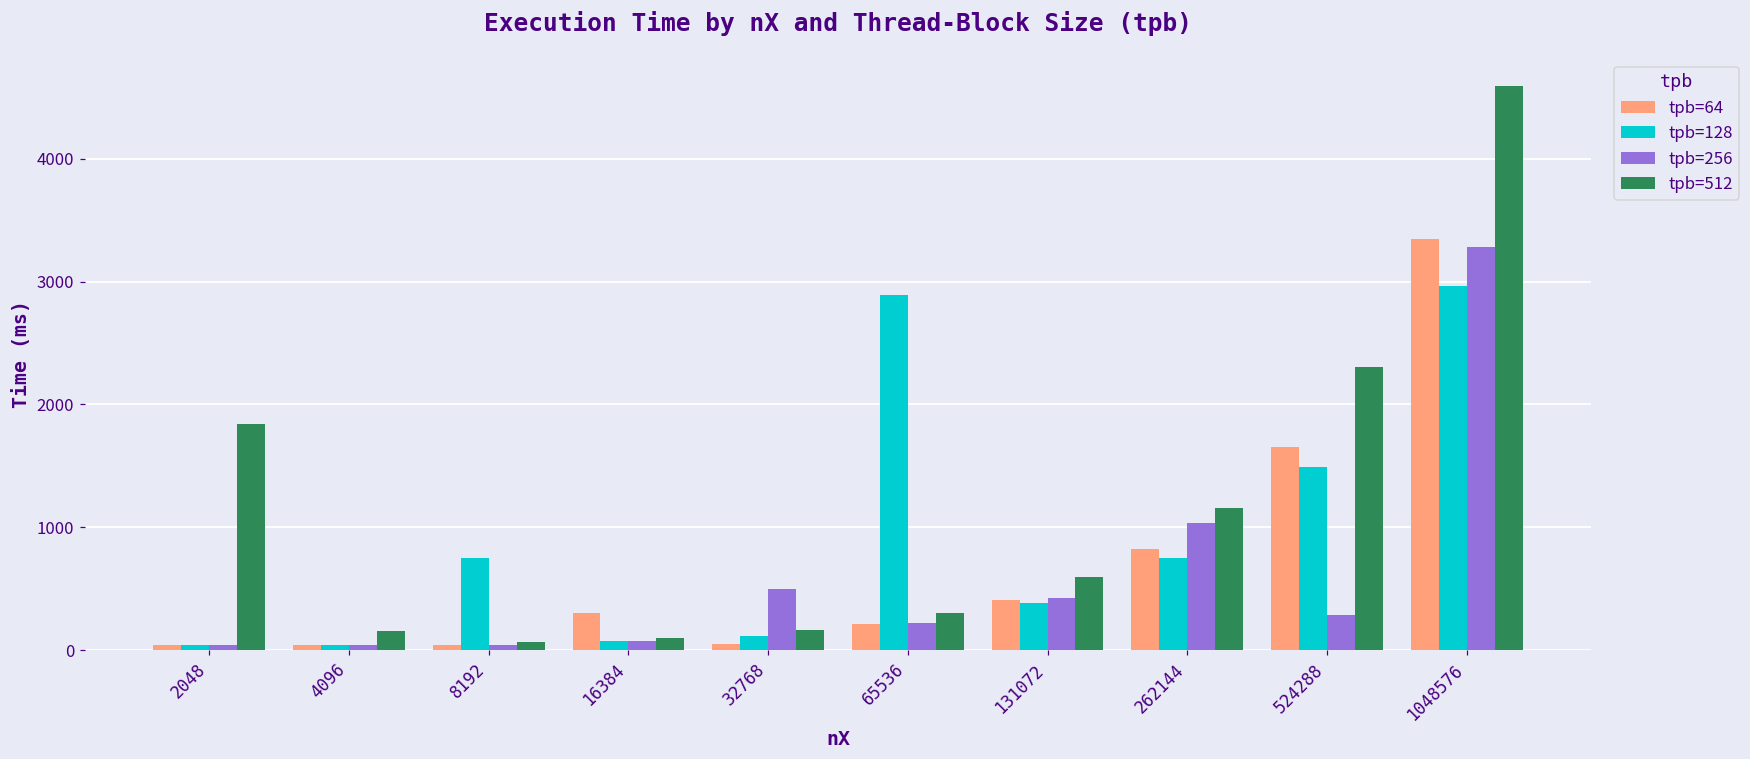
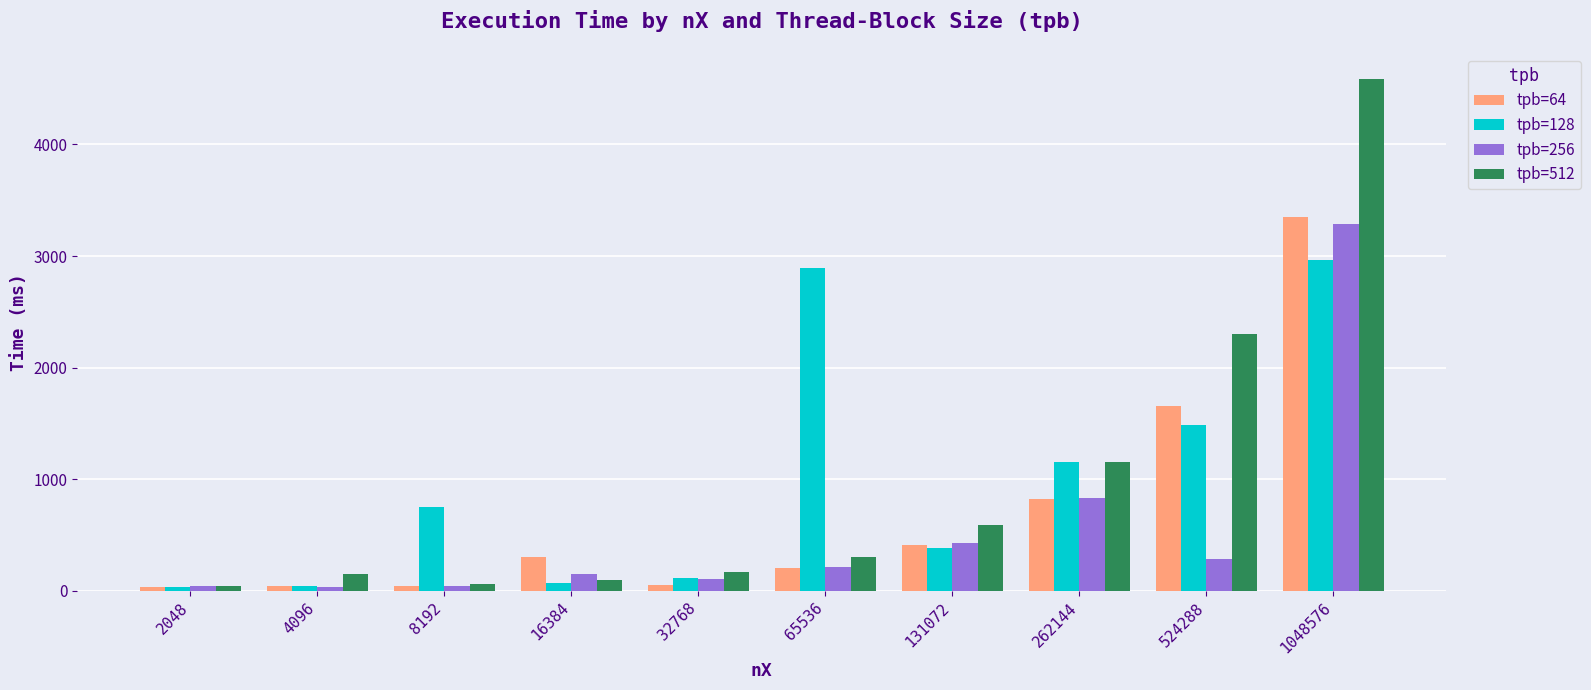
  {
    "tpb=64": {
      "2048": 40,
      "4096": 40,
      "8192": 40,
      "16384": 310,
      "32768": 50,
      "65536": 210,
      "131072": 410,
      "262144": 820,
      "524288": 1650,
      "1048576": 3350
    },
    "tpb=128": {
      "2048": 40,
      "4096": 40,
      "8192": 750,
      "16384": 70,
      "32768": 110,
      "65536": 2890,
      "131072": 380,
-     "262144": 750,
+     "262144": 1150,
      "524288": 1490,
      "1048576": 2960
    },
    "tpb=256": {
      "2048": 40,
      "4096": 40,
      "8192": 40,
-     "16384": 70,
-     "32768": 500,
+     "16384": 150,
+     "32768": 110,
      "65536": 220,
      "131072": 430,
-     "262144": 1030,
+     "262144": 830,
      "524288": 290,
      "1048576": 3280
    },
    "tpb=512": {
-     "2048": 1840,
+     "2048": 40,
      "4096": 150,
      "8192": 70,
      "16384": 100,
      "32768": 170,
      "65536": 300,
      "131072": 590,
      "262144": 1160,
      "524288": 2300,
      "1048576": 4590
    }
  }
